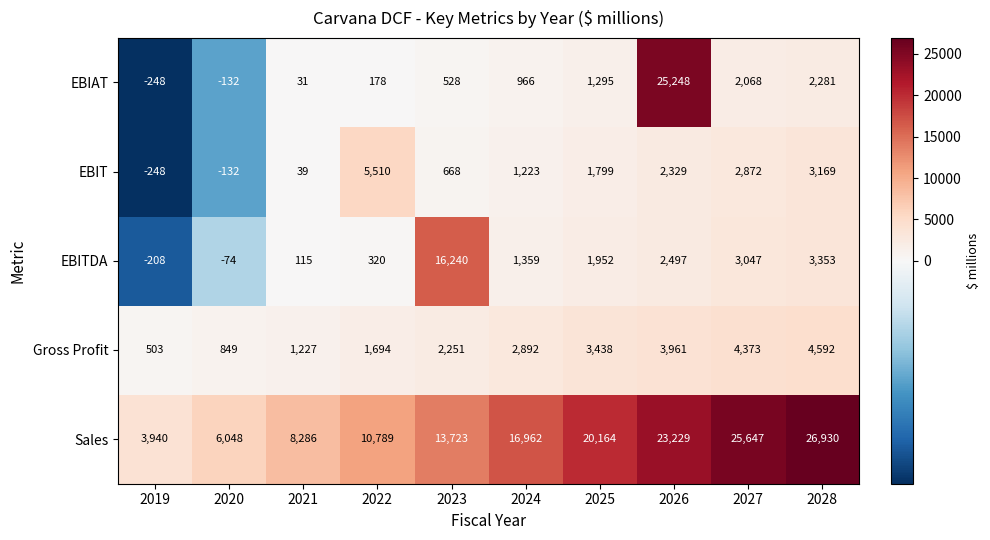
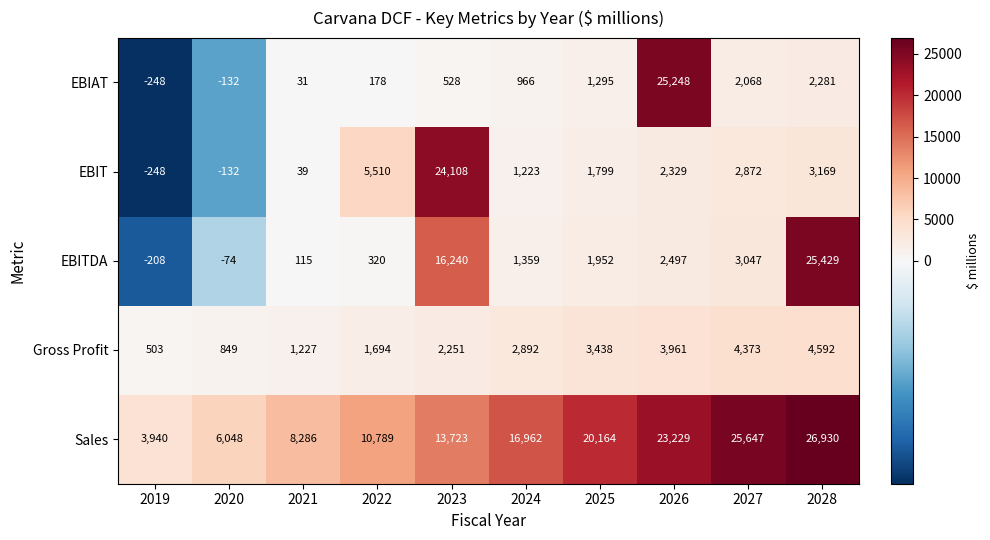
  {
    "EBIAT": {
      "2019": "-248",
      "2020": "-132",
      "2021": "31",
      "2022": "178",
      "2023": "528",
      "2024": "966",
      "2025": "1,295",
      "2026": "25,248",
      "2027": "2,068",
      "2028": "2,281"
    },
    "EBIT": {
      "2019": "-248",
      "2020": "-132",
      "2021": "39",
      "2022": "5,510",
-     "2023": "668",
+     "2023": "24,108",
      "2024": "1,223",
      "2025": "1,799",
      "2026": "2,329",
      "2027": "2,872",
      "2028": "3,169"
    },
    "EBITDA": {
      "2019": "-208",
      "2020": "-74",
      "2021": "115",
      "2022": "320",
      "2023": "16,240",
      "2024": "1,359",
      "2025": "1,952",
      "2026": "2,497",
      "2027": "3,047",
-     "2028": "3,353"
+     "2028": "25,429"
    },
    "Gross Profit": {
      "2019": "503",
      "2020": "849",
      "2021": "1,227",
      "2022": "1,694",
      "2023": "2,251",
      "2024": "2,892",
      "2025": "3,438",
      "2026": "3,961",
      "2027": "4,373",
      "2028": "4,592"
    },
    "Sales": {
      "2019": "3,940",
      "2020": "6,048",
      "2021": "8,286",
      "2022": "10,789",
      "2023": "13,723",
      "2024": "16,962",
      "2025": "20,164",
      "2026": "23,229",
      "2027": "25,647",
      "2028": "26,930"
    }
  }
